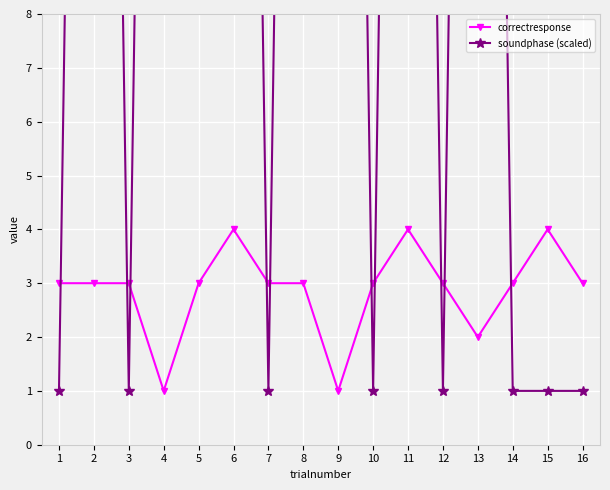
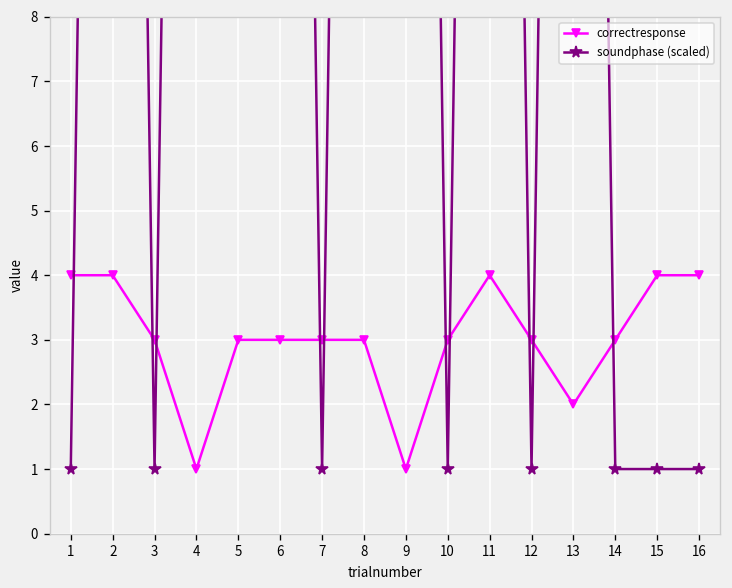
  {
    "correctresponse": {
-     "1": 3,
-     "2": 3,
+     "1": 4,
+     "2": 4,
      "3": 3,
      "4": 1,
      "5": 3,
-     "6": 4,
+     "6": 3,
      "7": 3,
      "8": 3,
      "9": 1,
      "10": 3,
      "11": 4,
      "12": 3,
      "13": 2,
      "14": 3,
      "15": 4,
-     "16": 3
+     "16": 4
    },
    "soundphase (scaled)": {
      "1": 1,
      "3": 1,
      "7": 1,
      "10": 1,
      "12": 1,
      "14": 1,
      "15": 1,
      "16": 1
    }
  }
